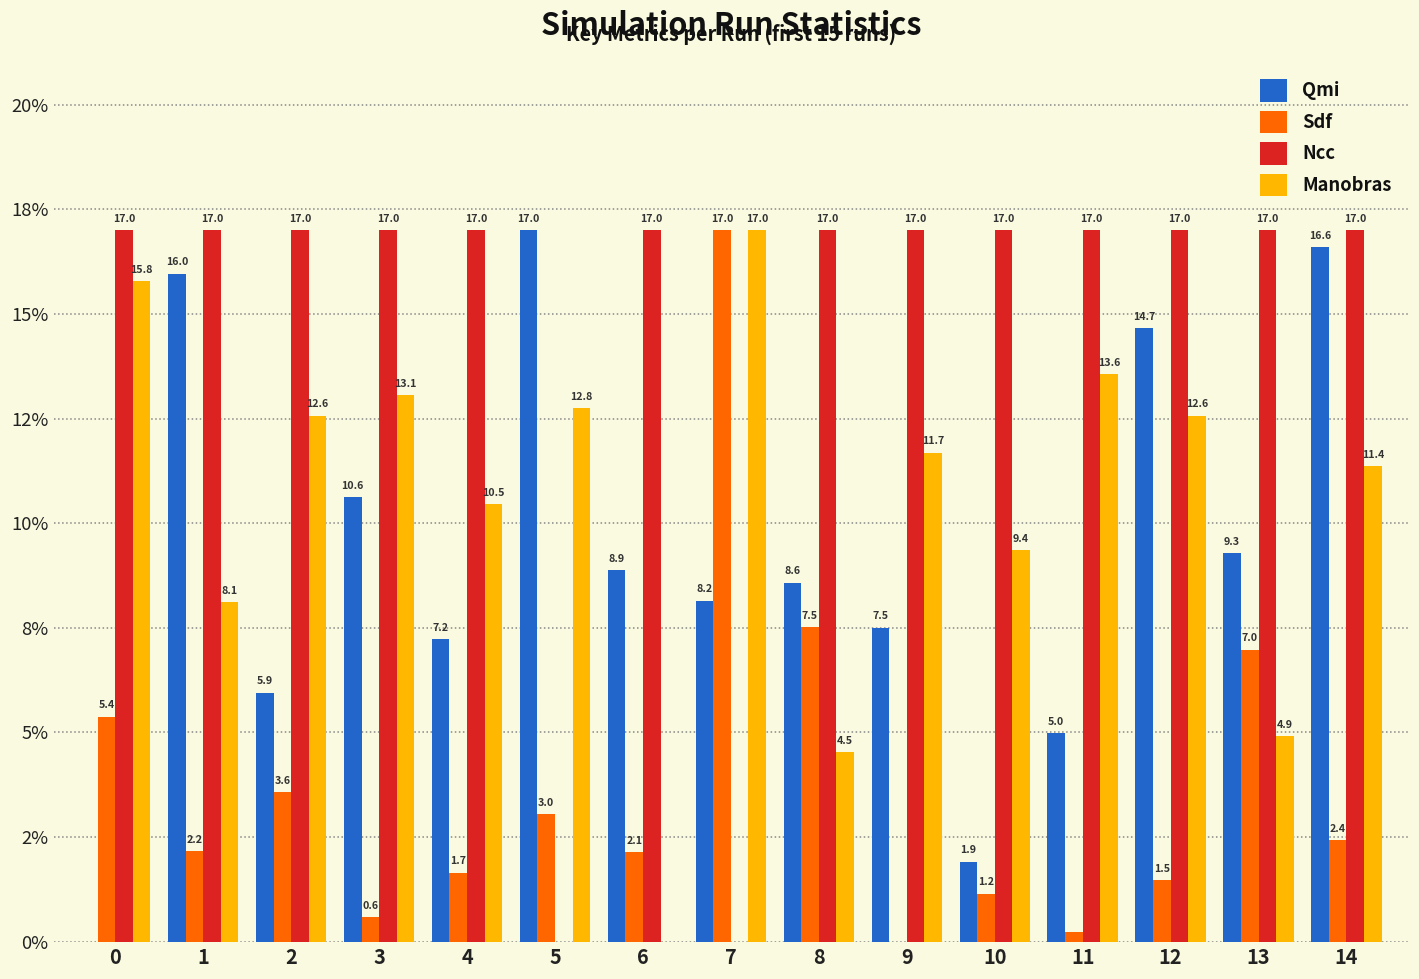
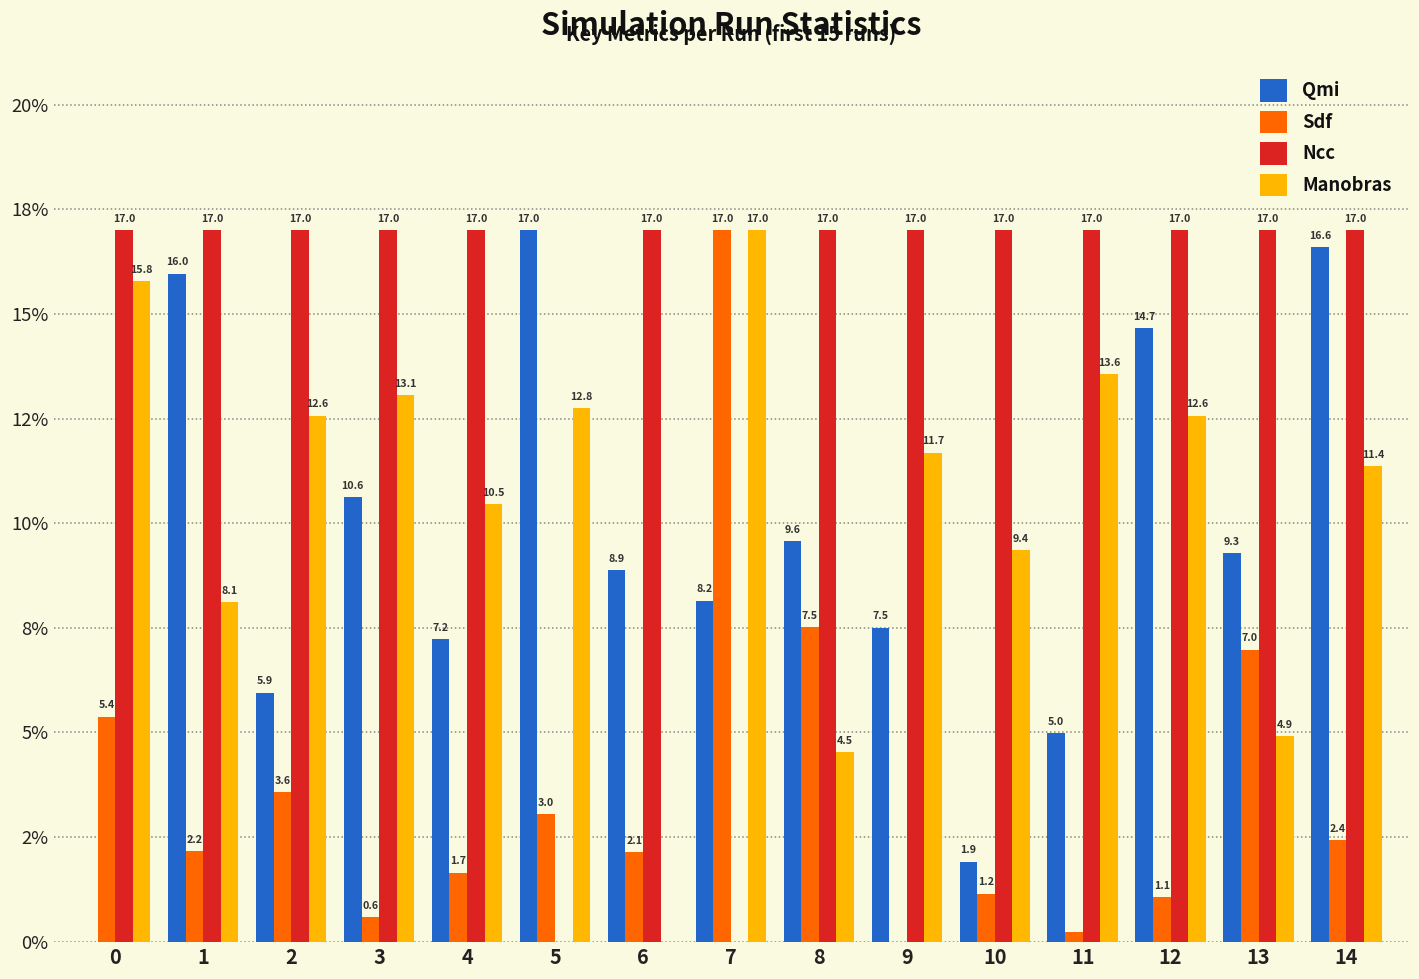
  {
    "Qmi": {
      "1": 16.0,
      "2": 5.9,
      "3": 10.6,
      "4": 7.2,
      "5": 17.0,
      "6": 8.9,
      "7": 8.2,
-     "8": 8.6,
+     "8": 9.6,
      "9": 7.5,
      "10": 1.9,
      "11": 5.0,
      "12": 14.7,
      "13": 9.3,
      "14": 16.6
    },
    "Sdf": {
      "0": 5.4,
      "1": 2.2,
      "2": 3.6,
      "3": 0.6,
      "4": 1.7,
      "5": 3.0,
      "6": 2.1,
      "7": 17.0,
      "8": 7.5,
      "10": 1.2,
-     "12": 1.5,
+     "12": 1.1,
      "13": 7.0,
      "14": 2.4
    },
    "Ncc": {
      "0": 17.0,
      "1": 17.0,
      "2": 17.0,
      "3": 17.0,
      "4": 17.0,
      "6": 17.0,
      "8": 17.0,
      "9": 17.0,
      "10": 17.0,
      "11": 17.0,
      "12": 17.0,
      "13": 17.0,
      "14": 17.0
    },
    "Manobras": {
      "0": 15.8,
      "1": 8.1,
      "2": 12.6,
      "3": 13.1,
      "4": 10.5,
      "5": 12.8,
      "7": 17.0,
      "8": 4.5,
      "9": 11.7,
      "10": 9.4,
      "11": 13.6,
      "12": 12.6,
      "13": 4.9,
      "14": 11.4
    }
  }
